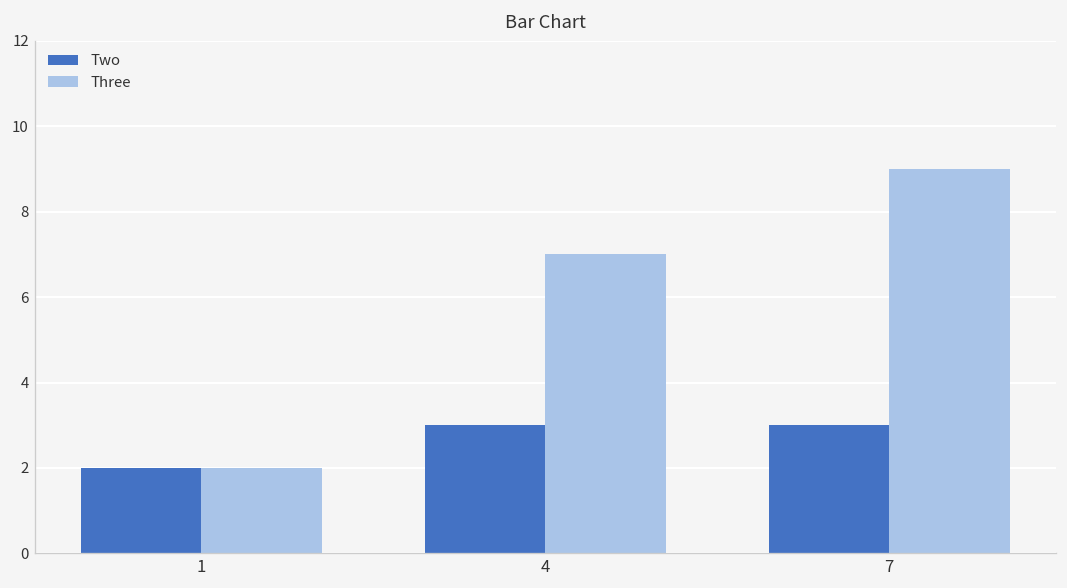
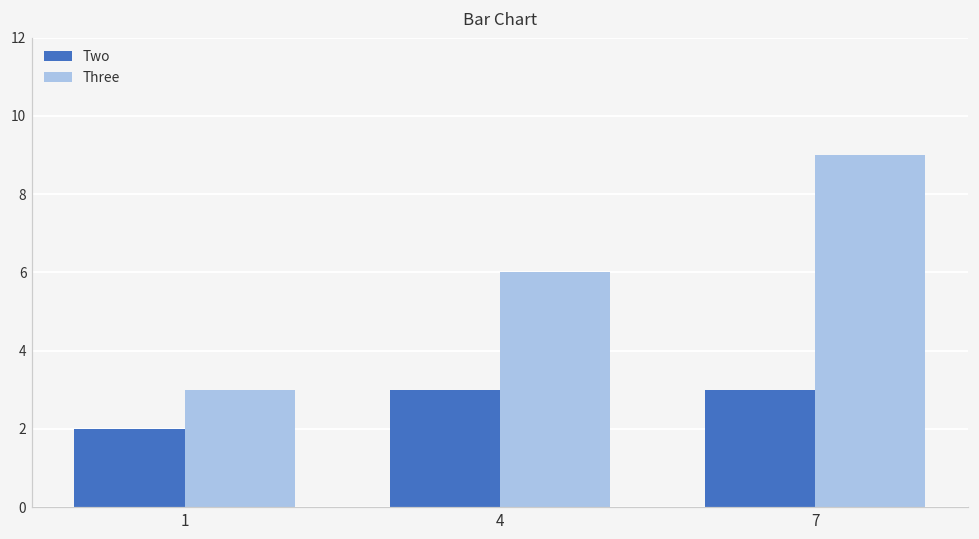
  {
    "Two": {
      "1": 2,
      "4": 3,
      "7": 3
    },
    "Three": {
-     "1": 2,
-     "4": 7,
+     "1": 3,
+     "4": 6,
      "7": 9
    }
  }
